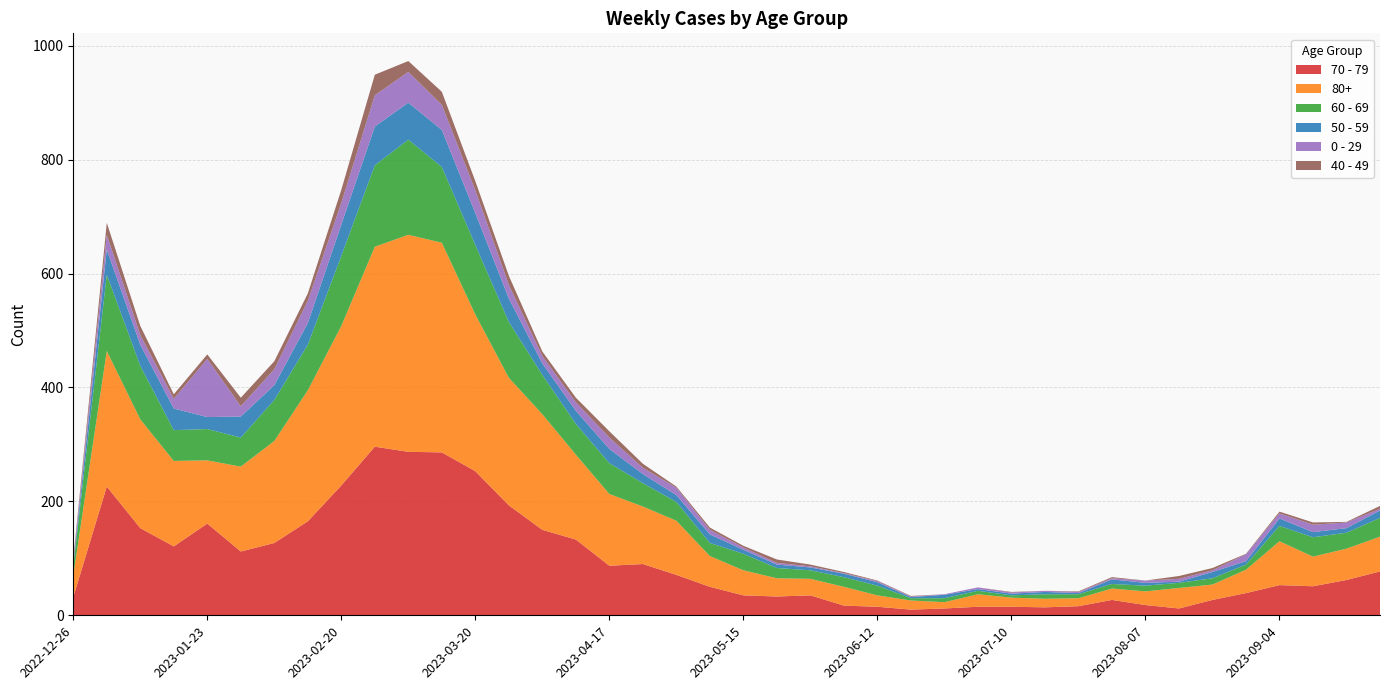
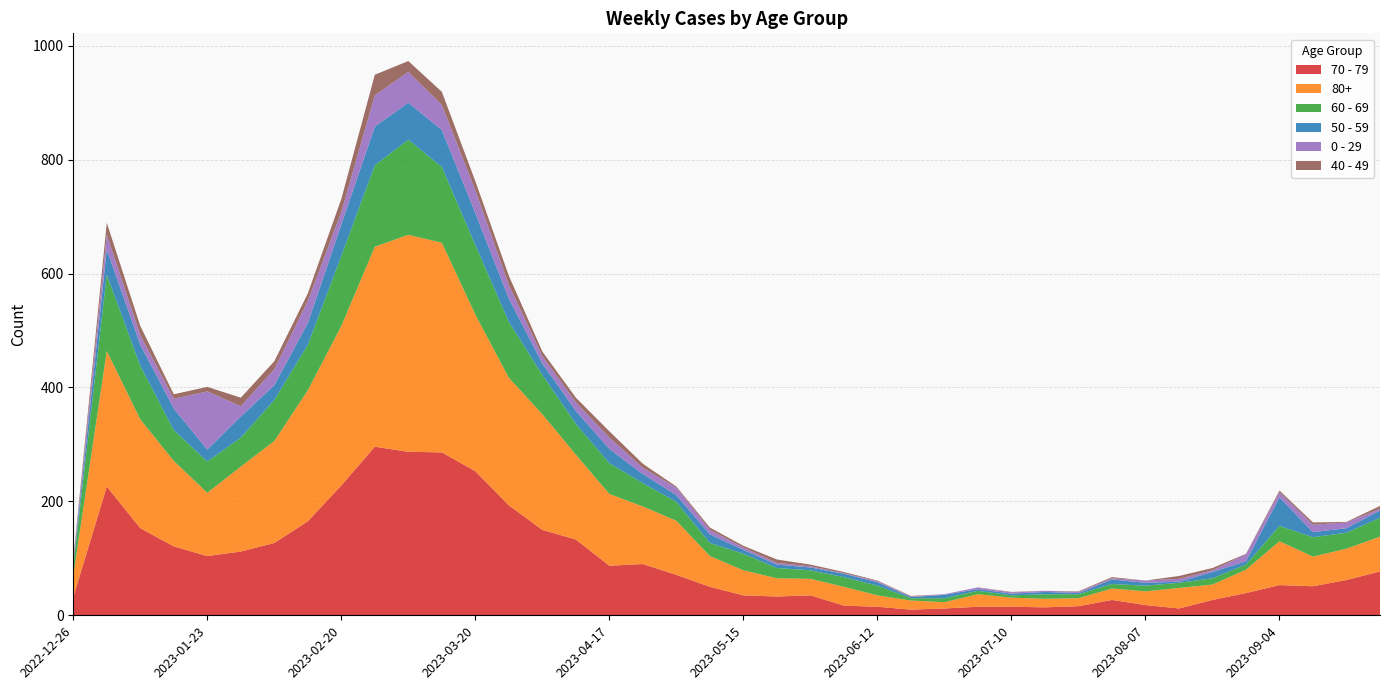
  {
    "70 - 79": {
      "2022-12-26": 30,
-     "2023-01-23": 160,
+     "2023-01-23": 100,
      "2023-02-20": 230,
      "2023-03-20": 250,
      "2023-04-17": 90,
      "2023-05-15": 40,
      "2023-06-12": 20,
      "2023-07-10": 20,
      "2023-08-07": 20,
      "2023-09-04": 50
    },
    "80+": {
      "2022-12-26": 40,
      "2023-01-23": 110,
      "2023-02-20": 280,
      "2023-03-20": 280,
      "2023-04-17": 130,
      "2023-05-15": 40,
      "2023-06-12": 20,
      "2023-08-07": 20,
      "2023-09-04": 80
    },
    "60 - 69": {
      "2022-12-26": 20,
      "2023-01-23": 60,
      "2023-02-20": 120,
      "2023-03-20": 120,
      "2023-04-17": 50,
      "2023-05-15": 30,
      "2023-06-12": 20,
      "2023-08-07": 10,
      "2023-09-04": 30
    },
    "50 - 59": {
      "2023-01-23": 20,
      "2023-02-20": 60,
      "2023-03-20": 60,
      "2023-04-17": 30,
-     "2023-09-04": 10
+     "2023-09-04": 50
    },
    "0 - 29": {
      "2023-01-23": 100,
-     "2023-02-20": 40,
+     "2023-02-20": 20,
      "2023-03-20": 40,
      "2023-04-17": 20
    },
    "40 - 49": {
      "2023-01-23": 10,
      "2023-02-20": 20,
      "2023-03-20": 20,
      "2023-04-17": 10
    }
  }
